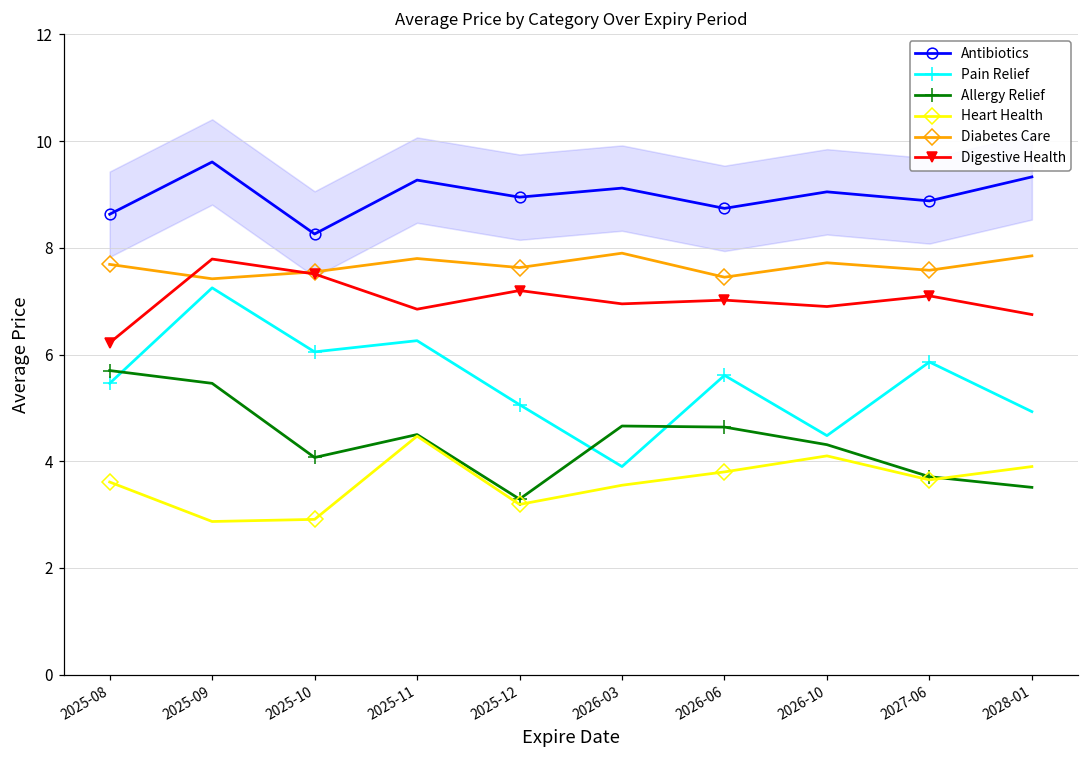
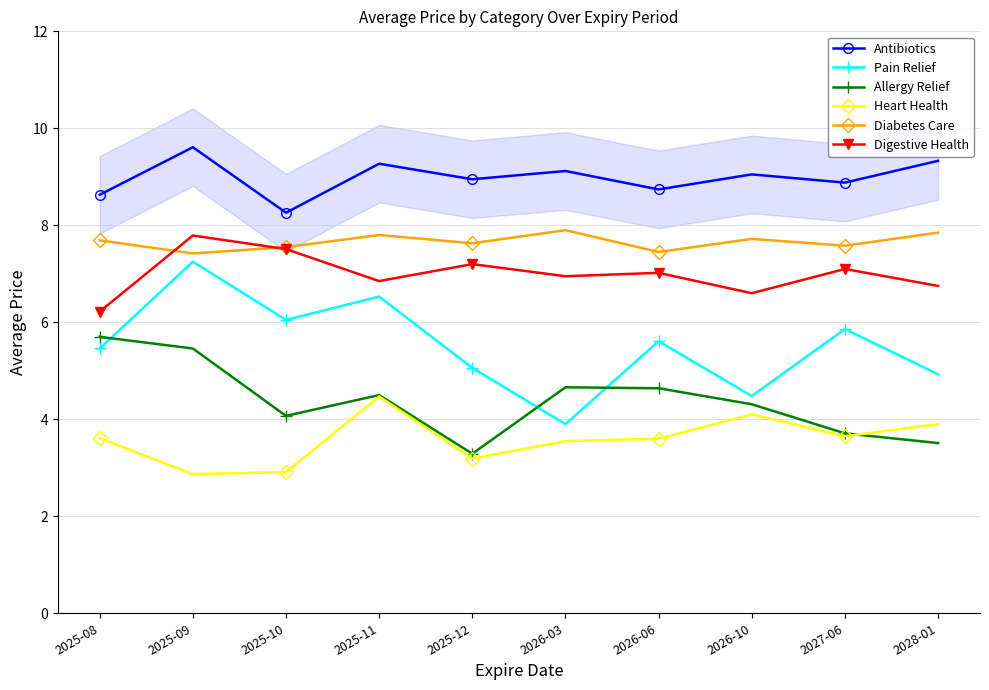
  {
    "Pain Relief": {
      "2025-08": 5.5,
      "2025-09": 7.3,
      "2025-10": 6.1,
-     "2025-11": 6.3,
+     "2025-11": 6.5,
      "2025-12": 5.1,
      "2026-03": 3.9,
      "2026-06": 5.6,
      "2026-10": 4.5,
      "2027-06": 5.9,
      "2028-01": 4.9
    },
    "Allergy Relief": {
      "2025-08": 5.7,
      "2025-09": 5.5,
      "2025-10": 4.1,
      "2025-12": 3.3,
      "2026-03": 4.7,
      "2026-06": 4.6,
      "2026-10": 4.3,
      "2027-06": 3.7,
      "2028-01": 3.5
    },
    "Heart Health": {
      "2025-08": 3.6,
      "2025-09": 2.9,
      "2025-10": 2.9,
      "2025-12": 3.2,
      "2026-03": 3.6,
-     "2026-06": 3.8,
+     "2026-06": 3.6,
      "2026-10": 4.1,
      "2027-06": 3.7,
      "2028-01": 3.9
    },
    "Diabetes Care": {
      "2025-08": 7.7,
      "2025-09": 7.4,
      "2025-11": 7.8,
      "2025-12": 7.6,
      "2026-03": 7.9,
      "2026-06": 7.5,
      "2026-10": 7.7,
      "2027-06": 7.6,
      "2028-01": 7.9
    },
    "Digestive Health": {
      "2025-08": 6.2,
      "2025-09": 7.8,
      "2025-11": 6.9,
      "2025-12": 7.2,
      "2026-03": 7.0,
      "2026-06": 7.0,
-     "2026-10": 6.9,
+     "2026-10": 6.6,
      "2027-06": 7.1,
      "2028-01": 6.8
    }
  }
